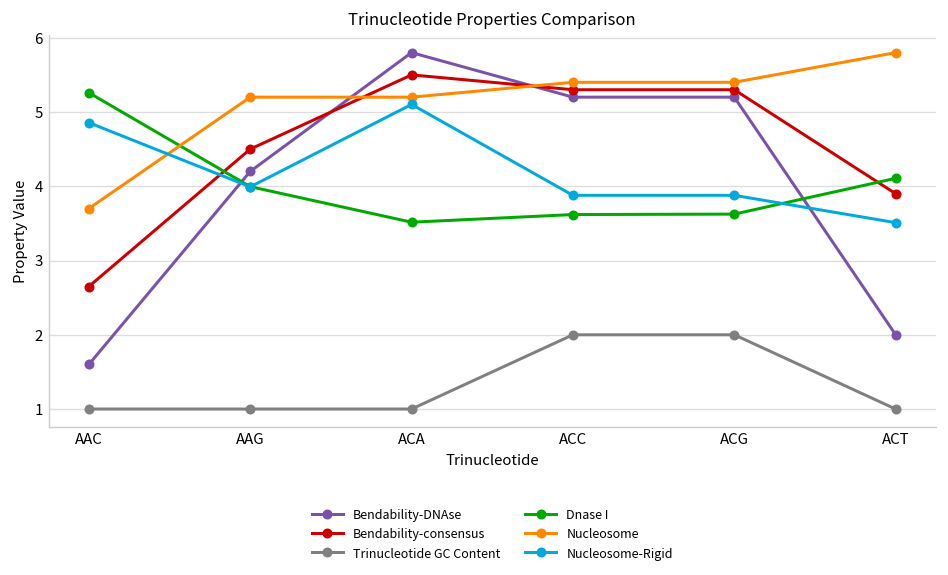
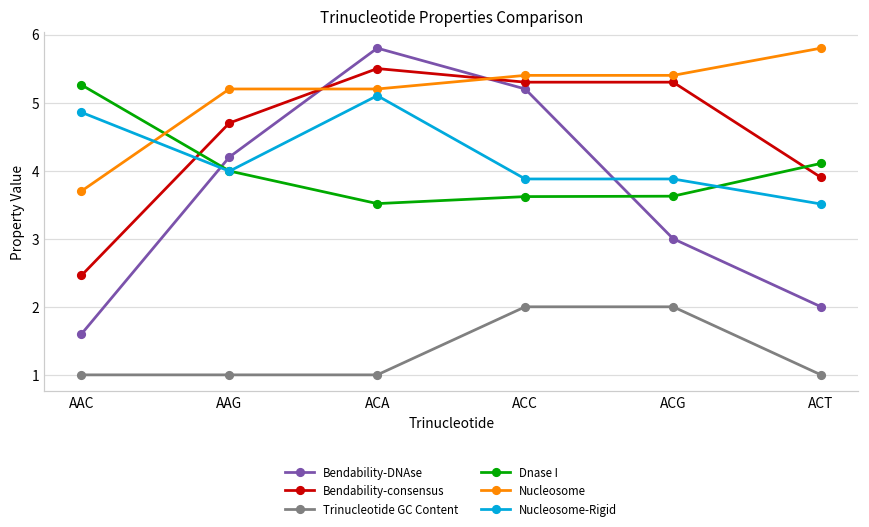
  {
    "Bendability-DNAse": {
      "AAC": 1.6,
      "AAG": 4.2,
      "ACA": 5.8,
      "ACC": 5.2,
-     "ACG": 5.2,
+     "ACG": 3.0,
      "ACT": 2.0
    },
    "Bendability-consensus": {
-     "AAC": 2.7,
-     "AAG": 4.5,
+     "AAC": 2.5,
+     "AAG": 4.7,
      "ACA": 5.5,
      "ACC": 5.3,
      "ACG": 5.3,
      "ACT": 3.9
    },
    "Trinucleotide GC Content": {
      "AAC": 1.0,
      "AAG": 1.0,
      "ACA": 1.0,
      "ACC": 2.0,
      "ACG": 2.0,
      "ACT": 1.0
    },
    "Dnase I": {
      "AAC": 5.3,
      "ACA": 3.5,
      "ACC": 3.6,
      "ACG": 3.6,
      "ACT": 4.1
    },
    "Nucleosome": {
      "AAC": 3.7,
      "AAG": 5.2,
      "ACA": 5.2,
      "ACC": 5.4,
      "ACG": 5.4,
      "ACT": 5.8
    },
    "Nucleosome-Rigid": {
      "AAC": 4.9,
      "ACA": 5.1,
      "ACC": 3.9,
      "ACG": 3.9,
      "ACT": 3.5
    }
  }
